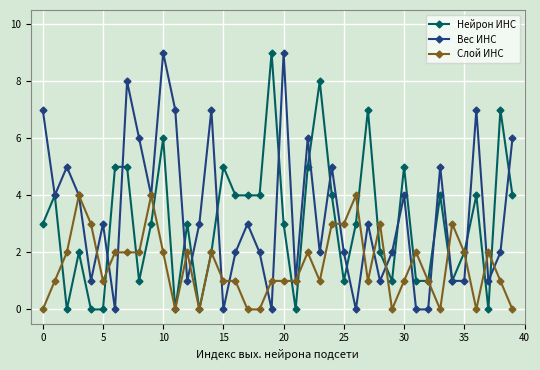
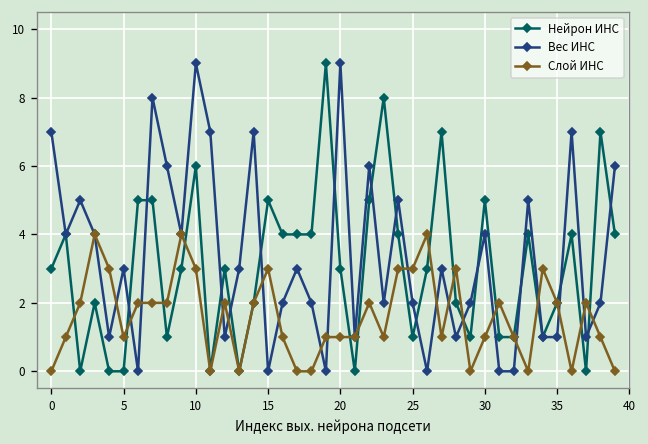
  {
    "Слой ИНС": {
      "0": 0,
      "5": 1,
-     "10": 2,
-     "15": 1,
+     "10": 3,
+     "15": 3,
      "20": 1,
      "25": 3,
      "30": 1
    }
  }
